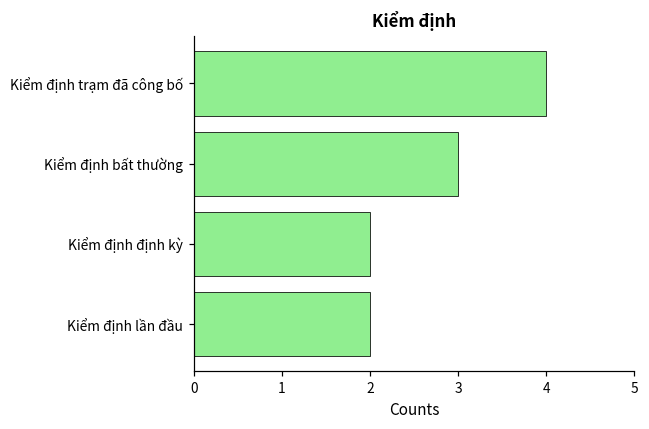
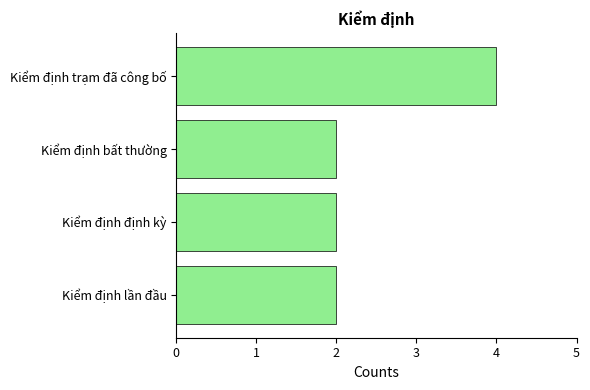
  {
    "Kiểm định trạm đã công bố": 4,
-   "Kiểm định bất thường": 3,
+   "Kiểm định bất thường": 2,
    "Kiểm định định kỳ": 2,
    "Kiểm định lần đầu": 2
  }
